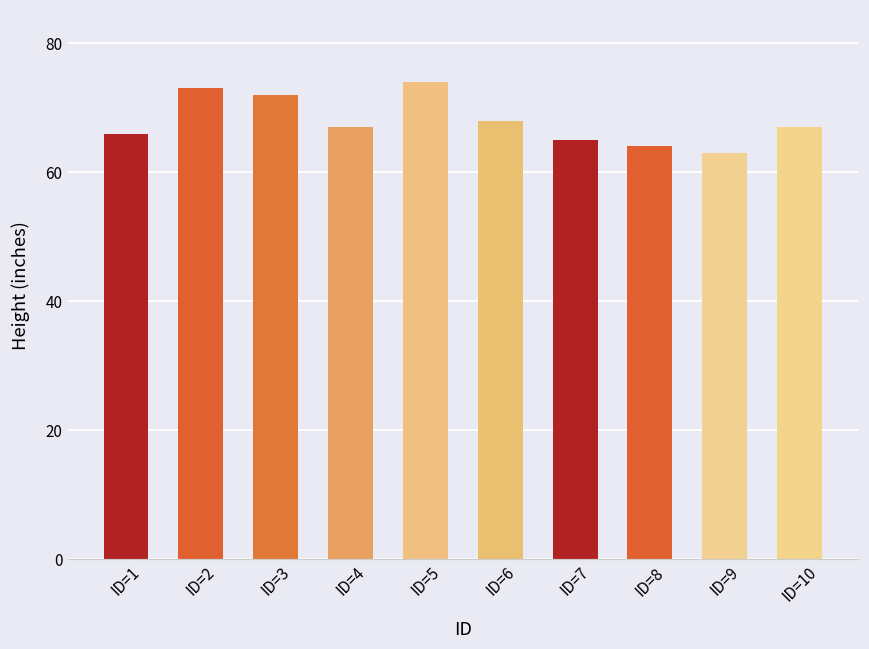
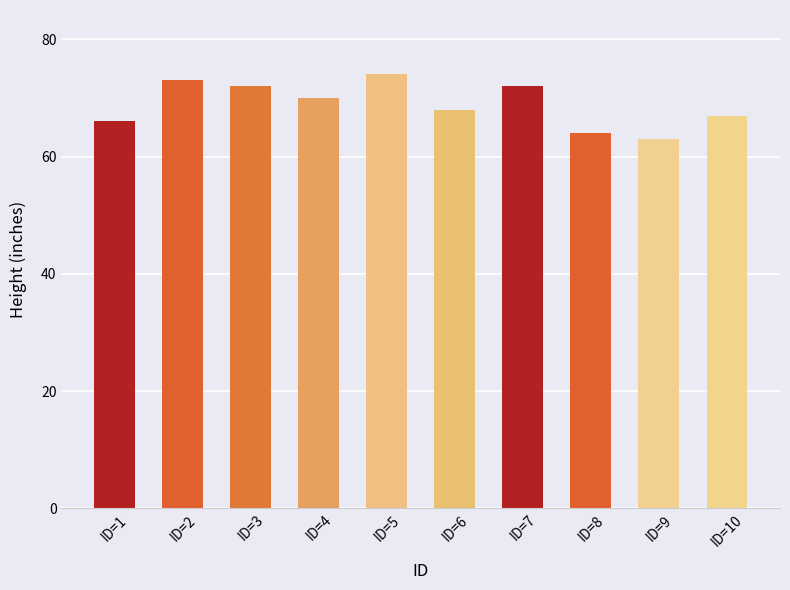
  {
    "ID=1": 66,
    "ID=2": 73,
    "ID=3": 72,
-   "ID=4": 67,
+   "ID=4": 70,
    "ID=5": 74,
    "ID=6": 68,
-   "ID=7": 65,
+   "ID=7": 72,
    "ID=8": 64,
    "ID=9": 63,
    "ID=10": 67
  }
